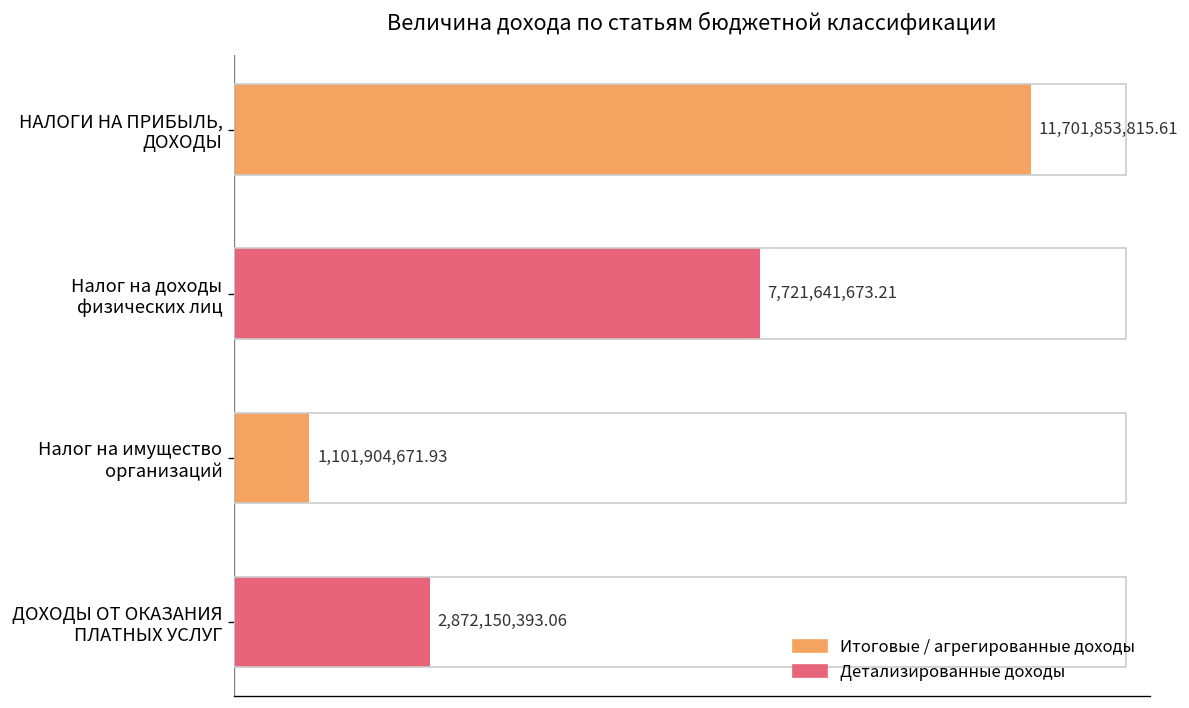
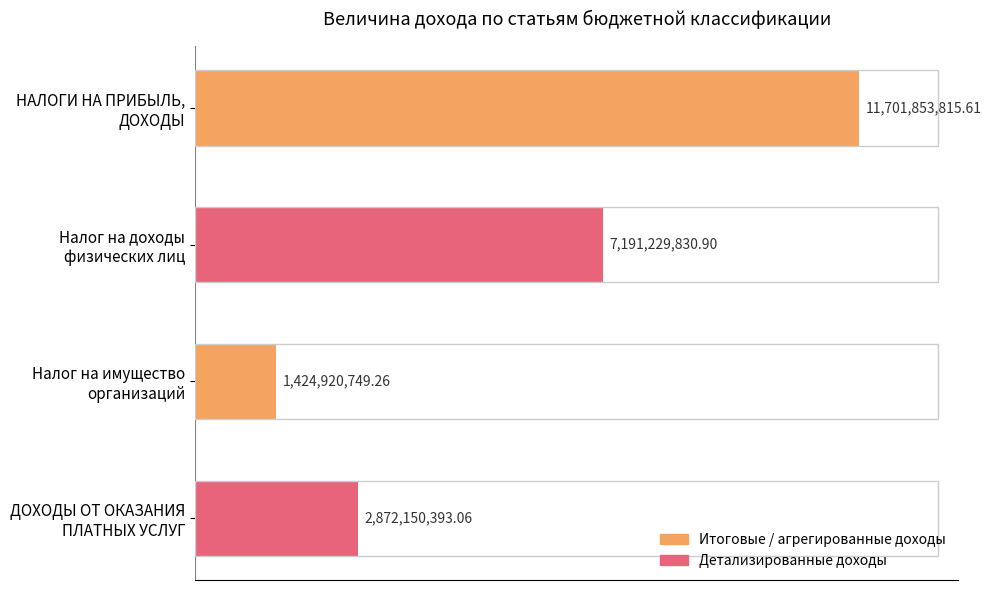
  {
    "НАЛОГИ НА ПРИБЫЛЬ, ДОХОДЫ": "11,701,853,815.61",
-   "Налог на доходы физических лиц": "7,721,641,673.21",
-   "Налог на имущество организаций": "1,101,904,671.93",
+   "Налог на доходы физических лиц": "7,191,229,830.90",
+   "Налог на имущество организаций": "1,424,920,749.26",
    "ДОХОДЫ ОТ ОКАЗАНИЯ ПЛАТНЫХ УСЛУГ": "2,872,150,393.06"
  }
